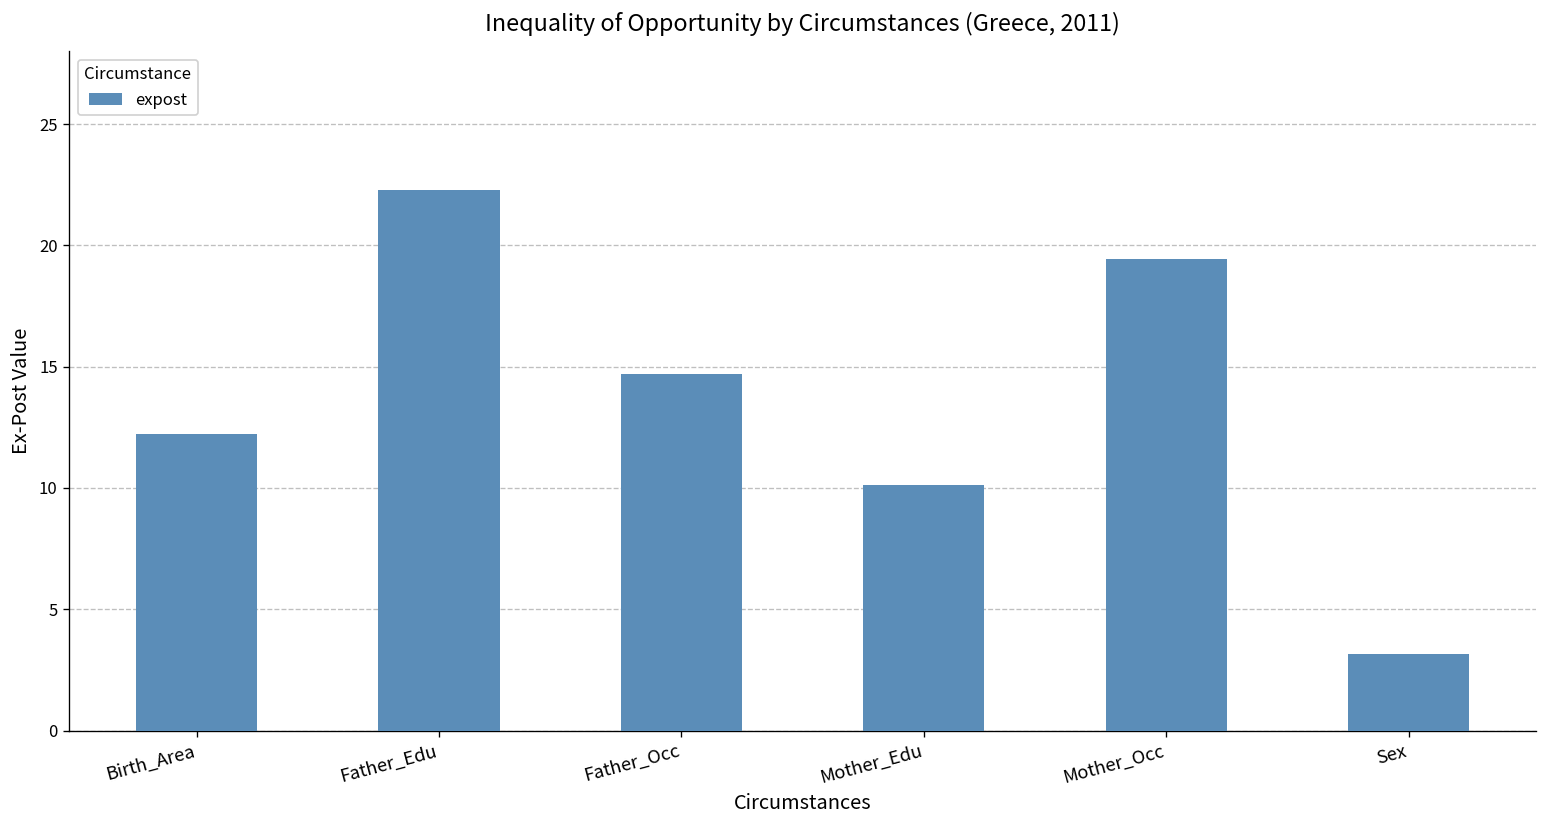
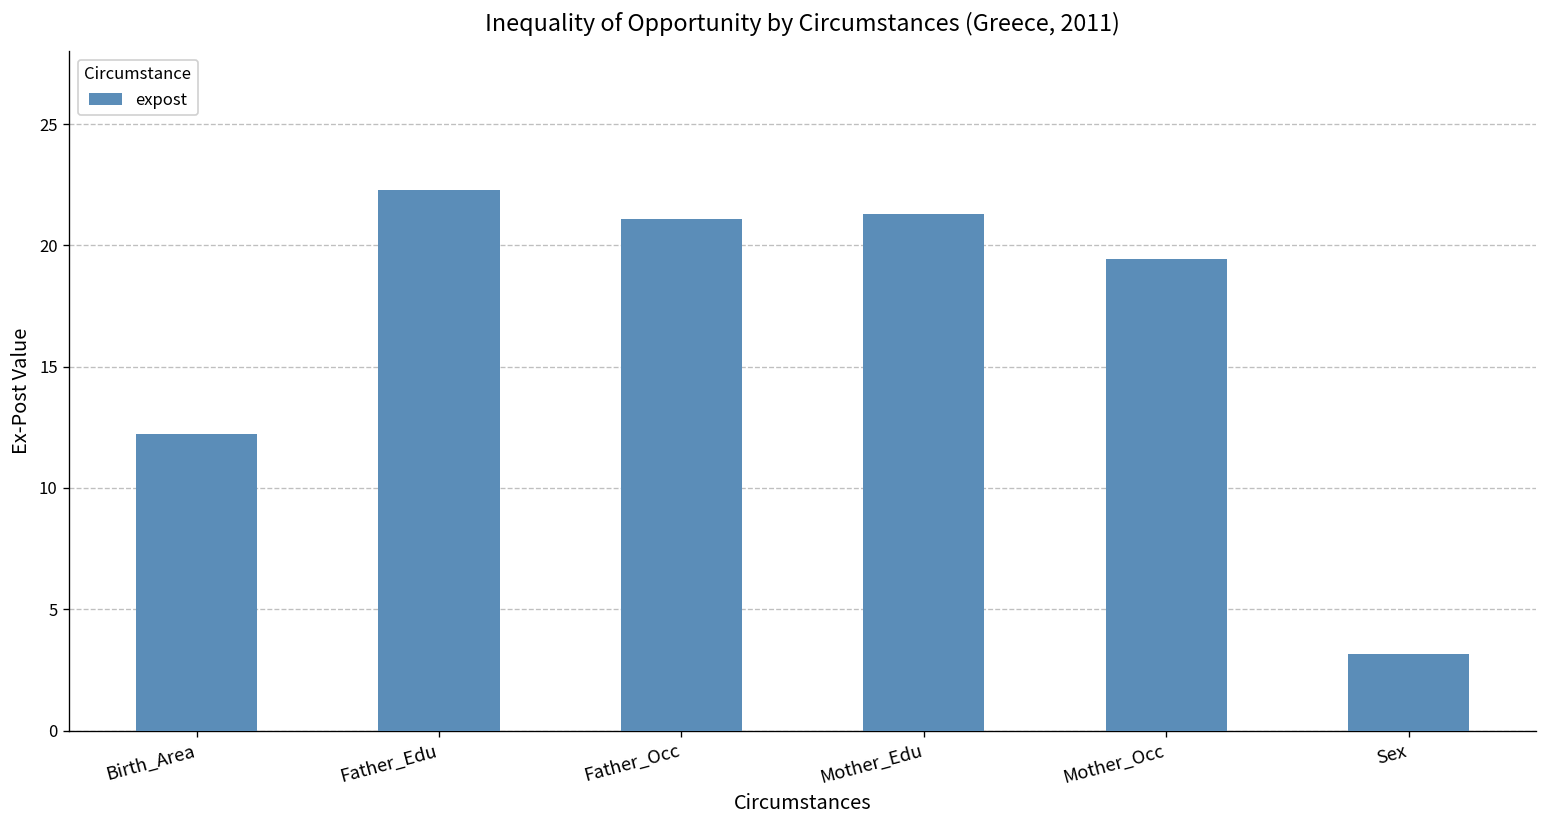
  {
    "Birth_Area": 12.2,
    "Father_Edu": 22.3,
-   "Father_Occ": 14.7,
-   "Mother_Edu": 10.1,
+   "Father_Occ": 21.1,
+   "Mother_Edu": 21.3,
    "Mother_Occ": 19.4,
    "Sex": 3.2
  }
